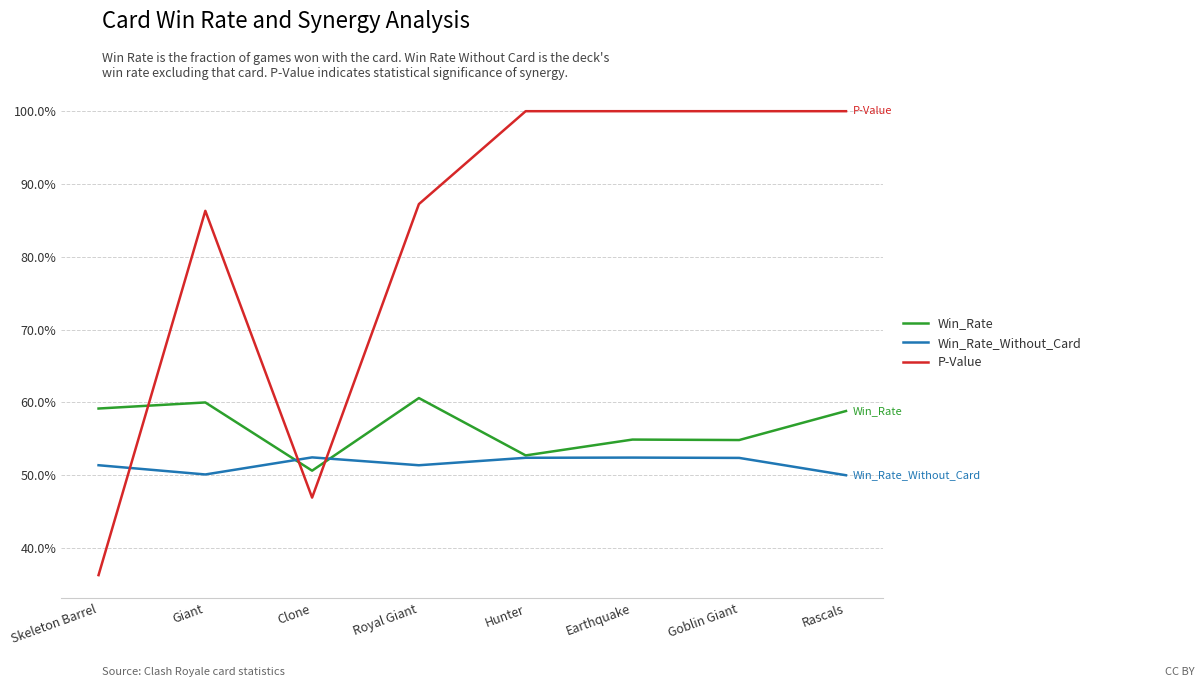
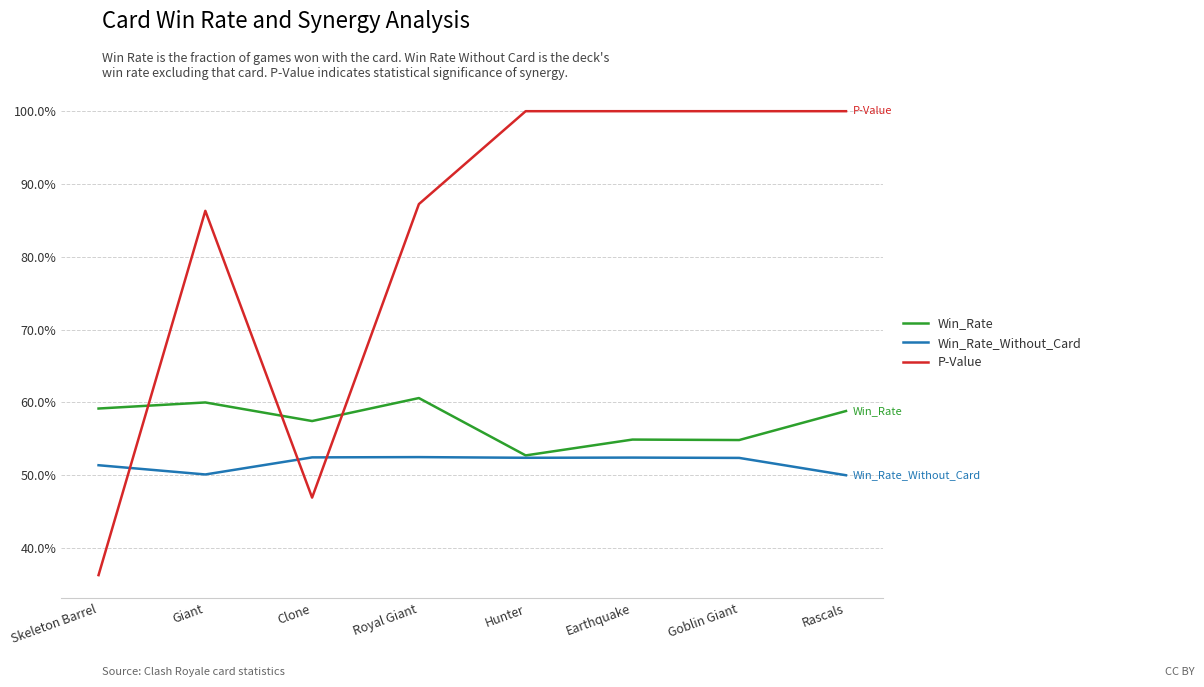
  {
    "Win_Rate": {
      "Skeleton Barrel": "59%",
      "Giant": "60%",
-     "Clone": "51%",
+     "Clone": "57%",
      "Royal Giant": "61%",
      "Earthquake": "55%",
      "Goblin Giant": "55%",
      "Rascals": "59%"
    },
    "Win_Rate_Without_Card": {
      "Skeleton Barrel": "51%",
      "Giant": "50%",
      "Clone": "52%",
-     "Royal Giant": "51%",
+     "Royal Giant": "52%",
      "Earthquake": "52%",
      "Goblin Giant": "52%",
      "Rascals": "50%"
    },
    "P-Value": {
      "Skeleton Barrel": "36%",
      "Giant": "86%",
      "Clone": "47%",
      "Royal Giant": "87%",
      "Hunter": "100%",
      "Earthquake": "100%",
      "Goblin Giant": "100%",
      "Rascals": "100%"
    }
  }
